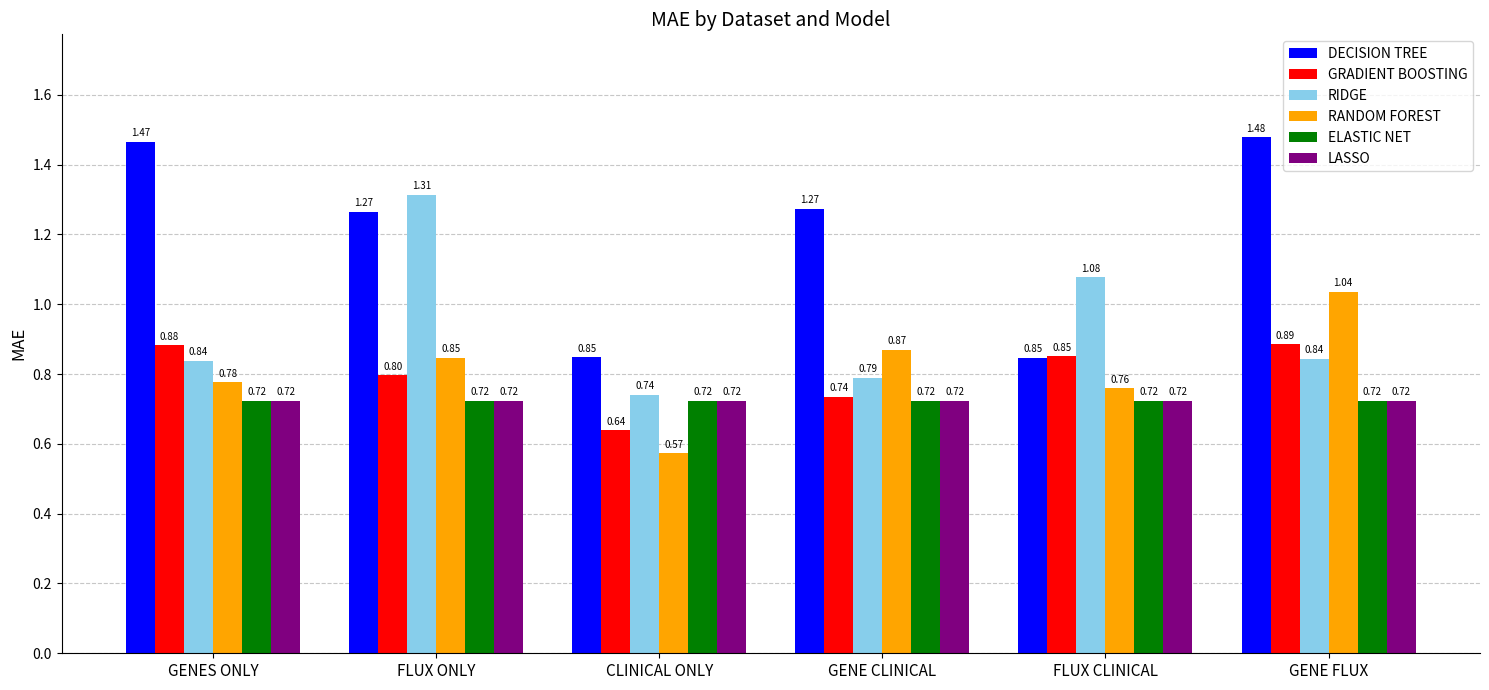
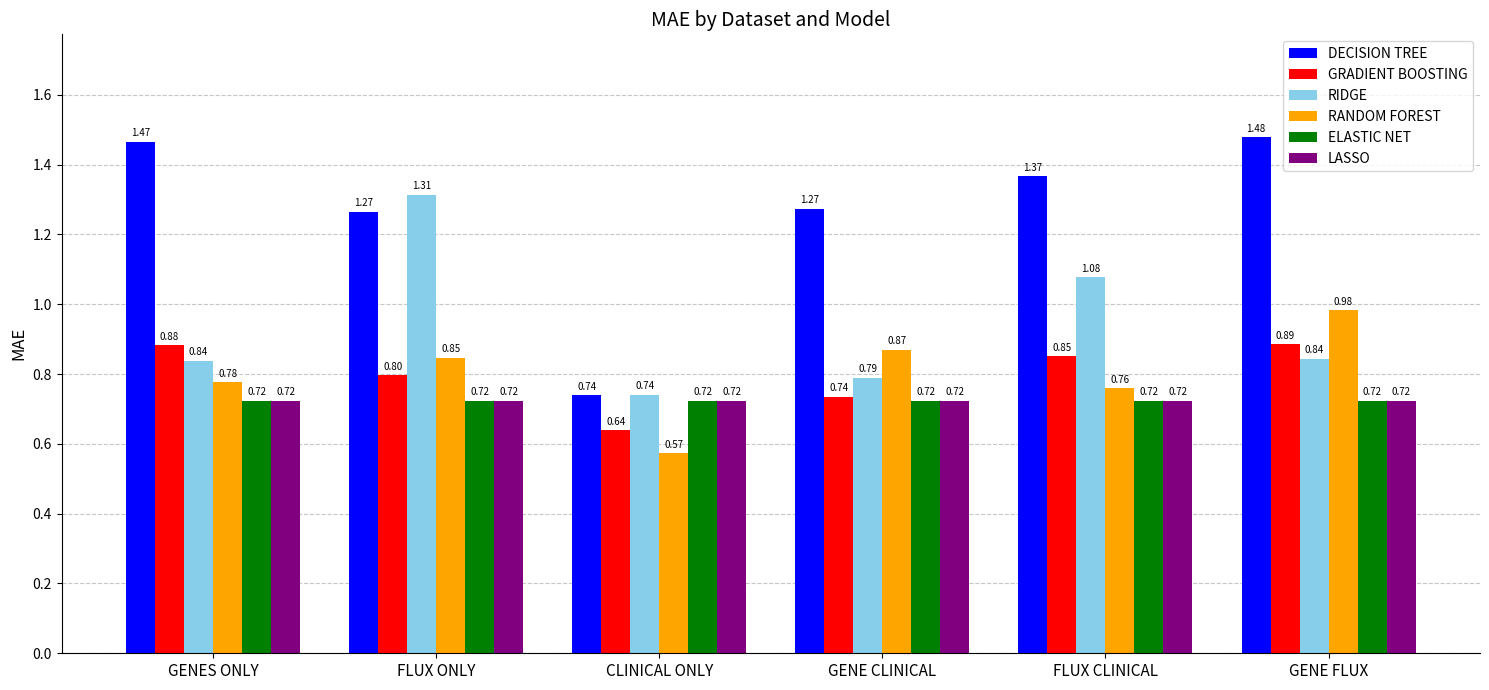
  {
    "DECISION TREE": {
      "GENES ONLY": 1.47,
      "FLUX ONLY": 1.27,
-     "CLINICAL ONLY": 0.85,
+     "CLINICAL ONLY": 0.74,
      "GENE CLINICAL": 1.27,
-     "FLUX CLINICAL": 0.85,
+     "FLUX CLINICAL": 1.37,
      "GENE FLUX": 1.48
    },
    "GRADIENT BOOSTING": {
      "GENES ONLY": 0.88,
      "FLUX ONLY": 0.80,
      "CLINICAL ONLY": 0.64,
      "GENE CLINICAL": 0.74,
      "FLUX CLINICAL": 0.85,
      "GENE FLUX": 0.89
    },
    "RIDGE": {
      "GENES ONLY": 0.84,
      "FLUX ONLY": 1.31,
      "CLINICAL ONLY": 0.74,
      "GENE CLINICAL": 0.79,
      "FLUX CLINICAL": 1.08,
      "GENE FLUX": 0.84
    },
    "RANDOM FOREST": {
      "GENES ONLY": 0.78,
      "FLUX ONLY": 0.85,
      "CLINICAL ONLY": 0.57,
      "GENE CLINICAL": 0.87,
      "FLUX CLINICAL": 0.76,
-     "GENE FLUX": 1.04
+     "GENE FLUX": 0.98
    },
    "ELASTIC NET": {
      "GENES ONLY": 0.72,
      "FLUX ONLY": 0.72,
      "CLINICAL ONLY": 0.72,
      "GENE CLINICAL": 0.72,
      "FLUX CLINICAL": 0.72,
      "GENE FLUX": 0.72
    },
    "LASSO": {
      "GENES ONLY": 0.72,
      "FLUX ONLY": 0.72,
      "CLINICAL ONLY": 0.72,
      "GENE CLINICAL": 0.72,
      "FLUX CLINICAL": 0.72,
      "GENE FLUX": 0.72
    }
  }
